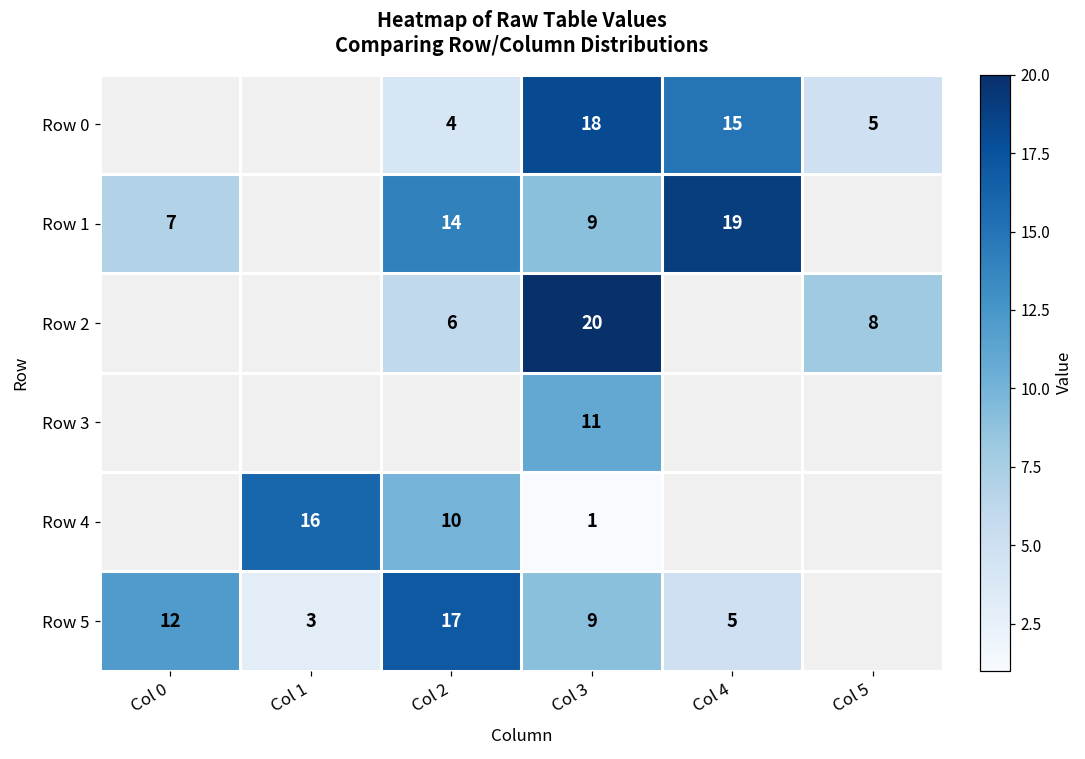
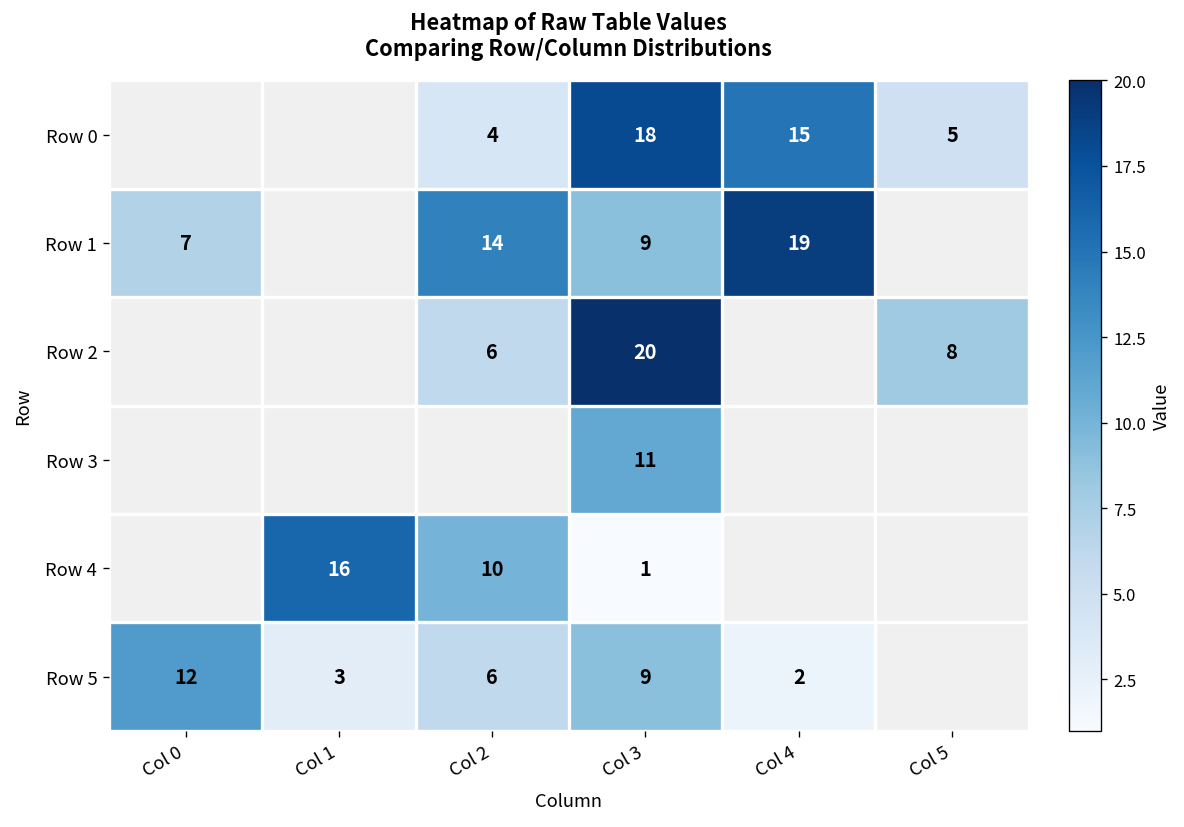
  {
    "Row 0": {
      "Col 2": 4,
      "Col 3": 18,
      "Col 4": 15,
      "Col 5": 5
    },
    "Row 1": {
      "Col 0": 7,
      "Col 2": 14,
      "Col 3": 9,
      "Col 4": 19
    },
    "Row 2": {
      "Col 2": 6,
      "Col 3": 20,
      "Col 5": 8
    },
    "Row 3": {
      "Col 3": 11
    },
    "Row 4": {
      "Col 1": 16,
      "Col 2": 10,
      "Col 3": 1
    },
    "Row 5": {
      "Col 0": 12,
      "Col 1": 3,
-     "Col 2": 17,
+     "Col 2": 6,
      "Col 3": 9,
-     "Col 4": 5
+     "Col 4": 2
    }
  }
